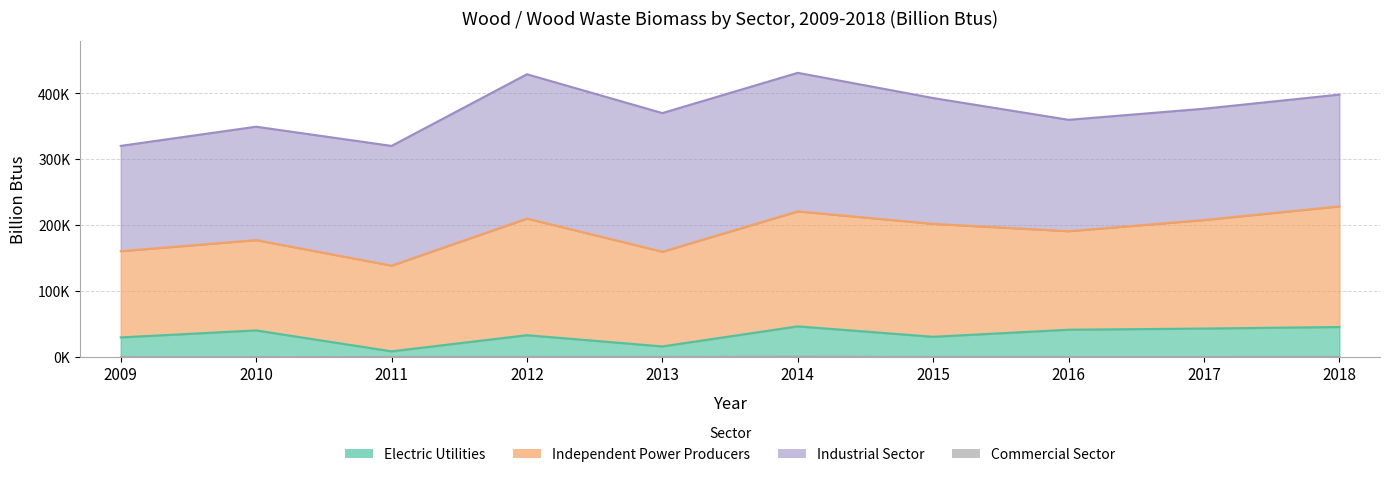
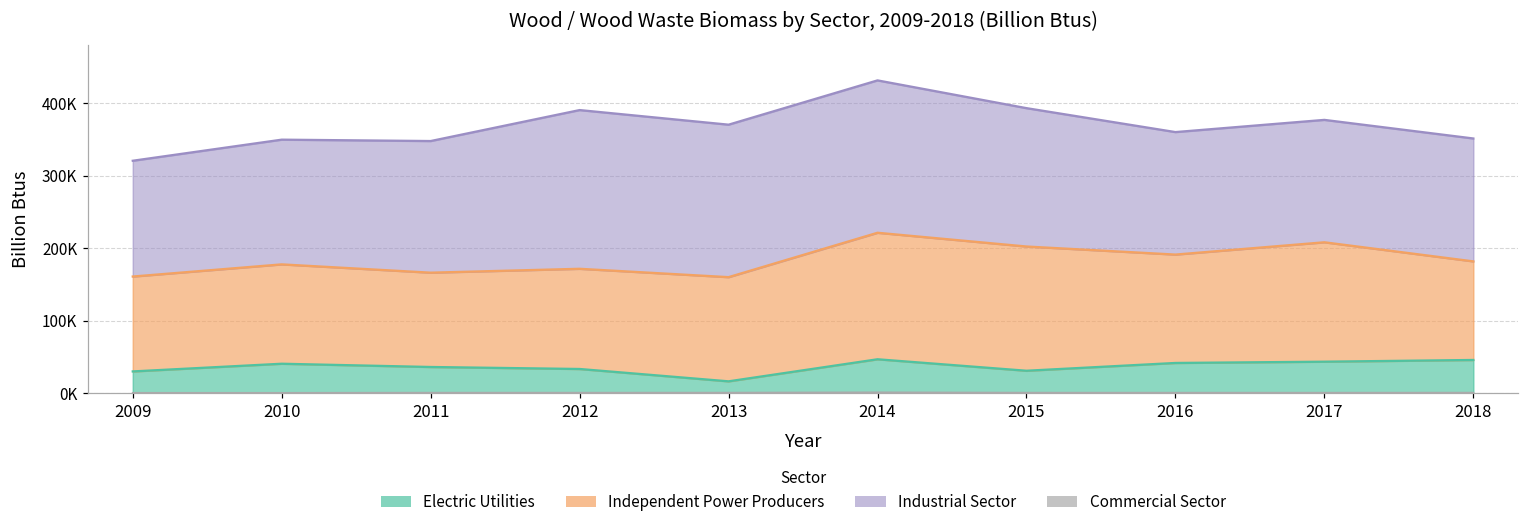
  {
    "Electric Utilities": {
      "2009": 30000,
      "2010": 40000,
-     "2011": 10000,
+     "2011": 40000,
      "2012": 30000,
      "2013": 20000,
      "2014": 50000,
      "2015": 30000,
      "2016": 40000,
      "2017": 40000,
      "2018": 50000
    },
    "Independent Power Producers": {
      "2009": 130000,
      "2010": 140000,
      "2011": 130000,
-     "2012": 180000,
+     "2012": 140000,
      "2013": 140000,
      "2014": 170000,
      "2015": 170000,
      "2016": 150000,
      "2017": 160000,
-     "2018": 180000
+     "2018": 140000
    }
  }
